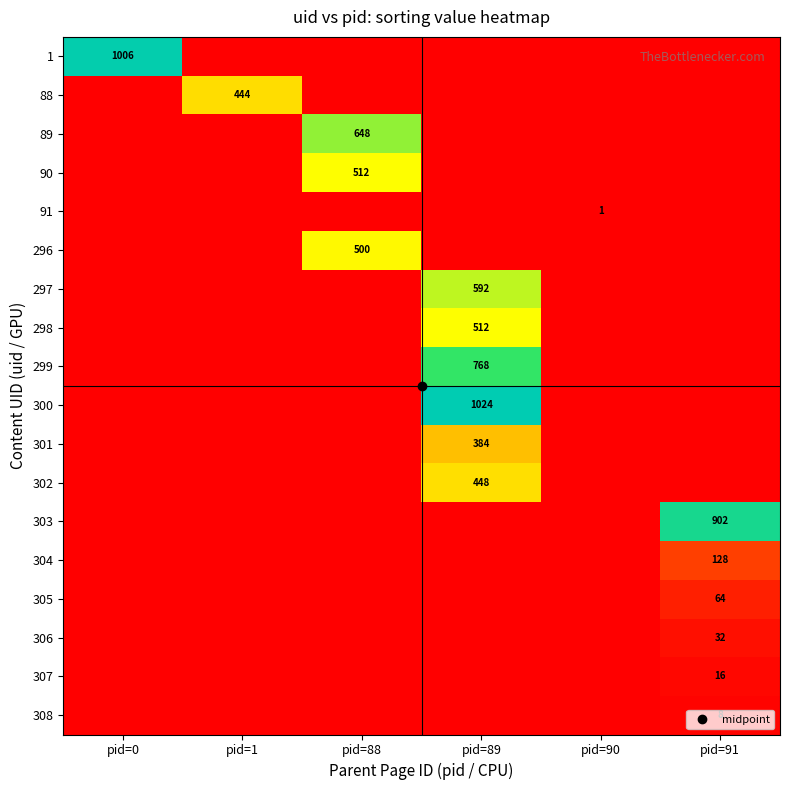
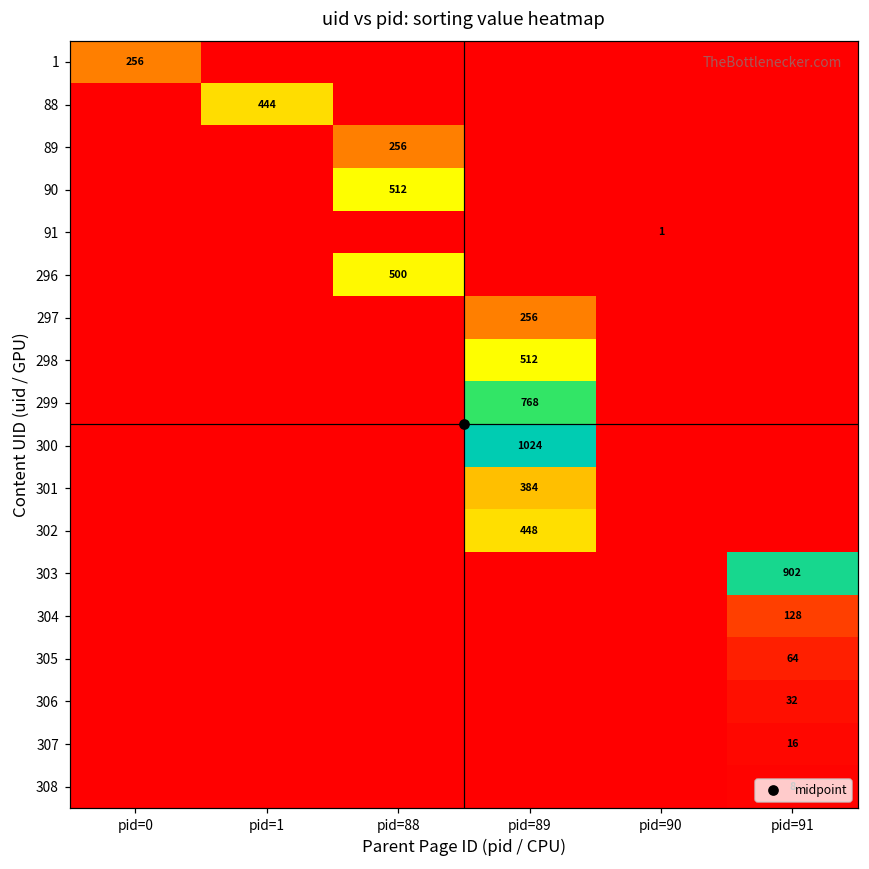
  {
    "1": {
-     "pid=0": 1006
+     "pid=0": 256
    },
    "88": {
      "pid=1": 444
    },
    "89": {
-     "pid=88": 648
+     "pid=88": 256
    },
    "90": {
      "pid=88": 512
    },
    "91": {
      "pid=90": 1
    },
    "296": {
      "pid=88": 500
    },
    "297": {
-     "pid=89": 592
+     "pid=89": 256
    },
    "298": {
      "pid=89": 512
    },
    "299": {
      "pid=89": 768
    },
    "300": {
      "pid=89": 1024
    },
    "301": {
      "pid=89": 384
    },
    "302": {
      "pid=89": 448
    },
    "303": {
      "pid=91": 902
    },
    "304": {
      "pid=91": 128
    },
    "305": {
      "pid=91": 64
    },
    "306": {
      "pid=91": 32
    },
    "307": {
      "pid=91": 16
    }
  }
